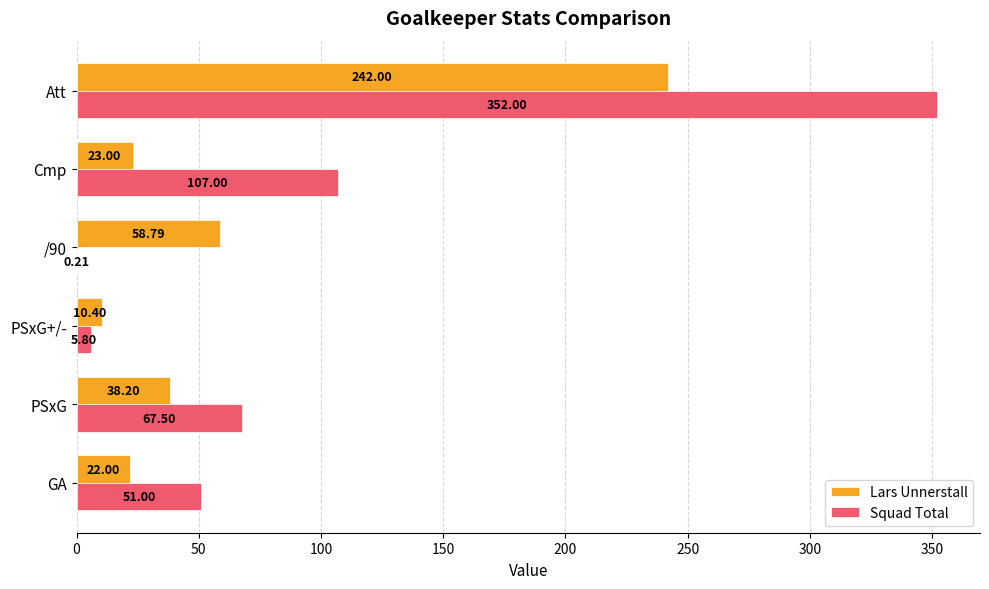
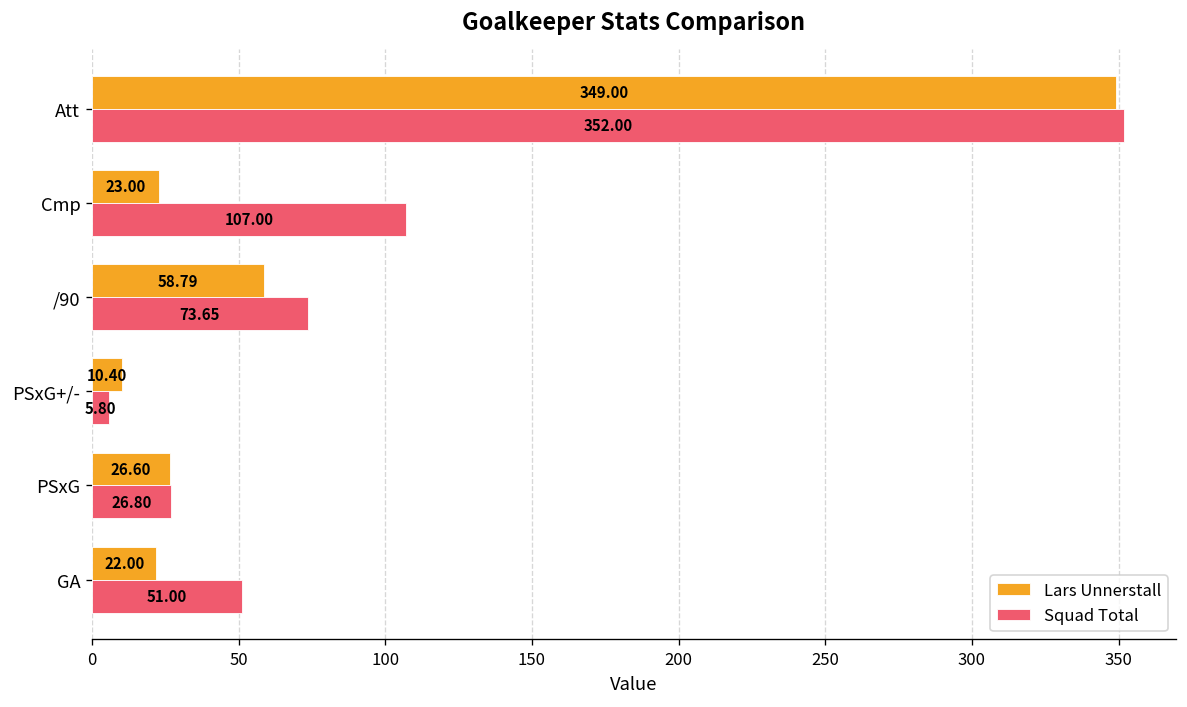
  {
    "Lars Unnerstall": {
-     "Att": 242.00,
+     "Att": 349.00,
      "Cmp": 23.00,
      "/90": 58.79,
      "PSxG+/-": 10.40,
-     "PSxG": 38.20,
+     "PSxG": 26.60,
      "GA": 22.00
    },
    "Squad Total": {
      "Att": 352.00,
      "Cmp": 107.00,
-     "/90": 0.21,
+     "/90": 73.65,
      "PSxG+/-": 5.80,
-     "PSxG": 67.50,
+     "PSxG": 26.80,
      "GA": 51.00
    }
  }
